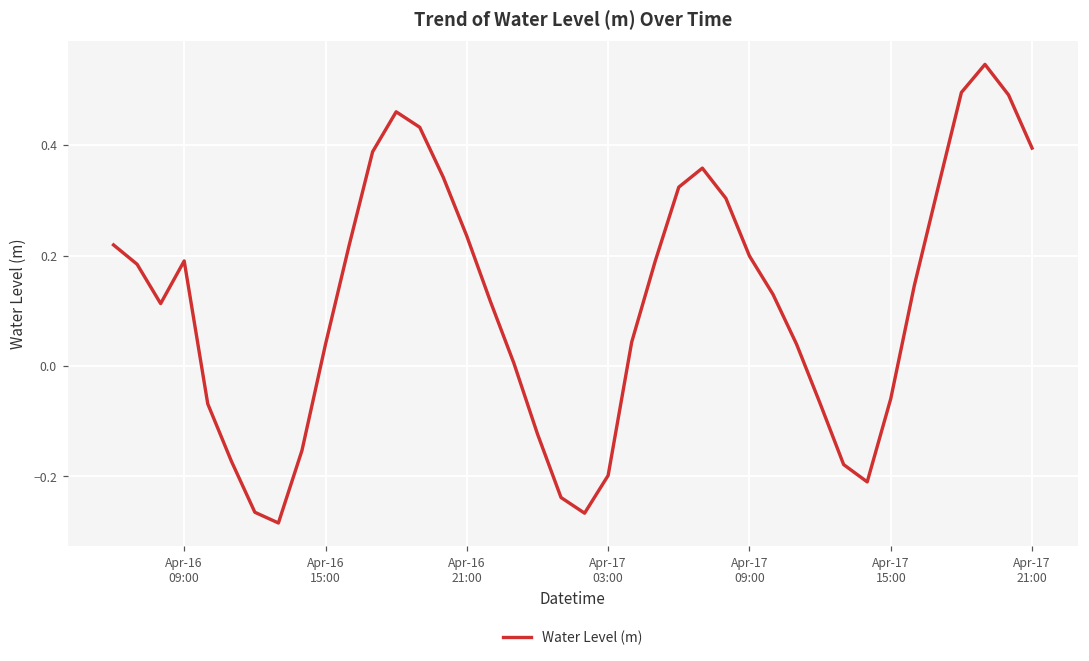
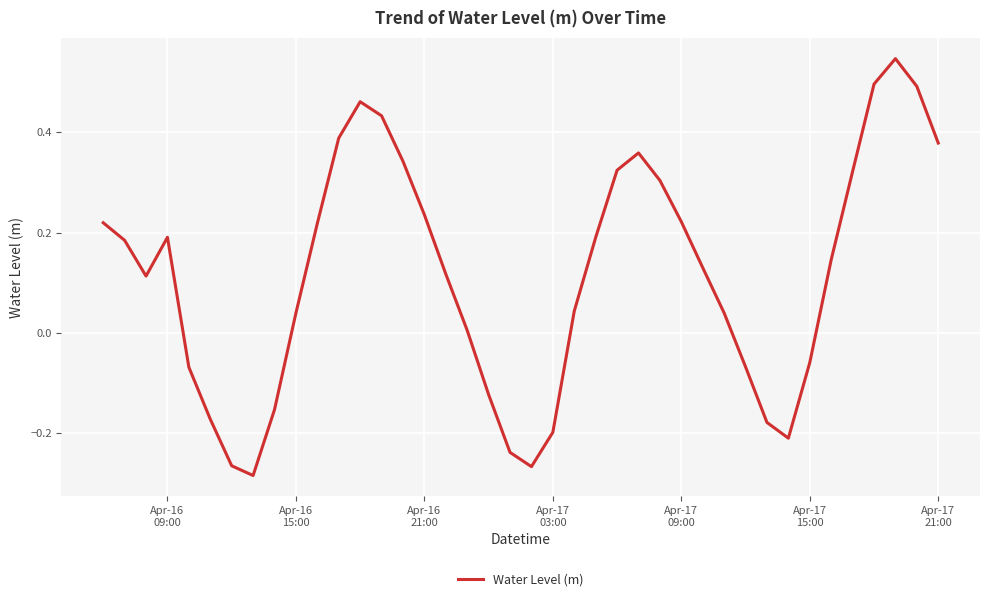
  {
    "Apr-16 09:00": 0.19,
    "Apr-16 15:00": 0.04,
    "Apr-16 21:00": 0.24,
    "Apr-17 03:00": -0.20,
-   "Apr-17 09:00": 0.20,
+   "Apr-17 09:00": 0.22,
    "Apr-17 15:00": -0.06,
-   "Apr-17 21:00": 0.39
+   "Apr-17 21:00": 0.38
  }
